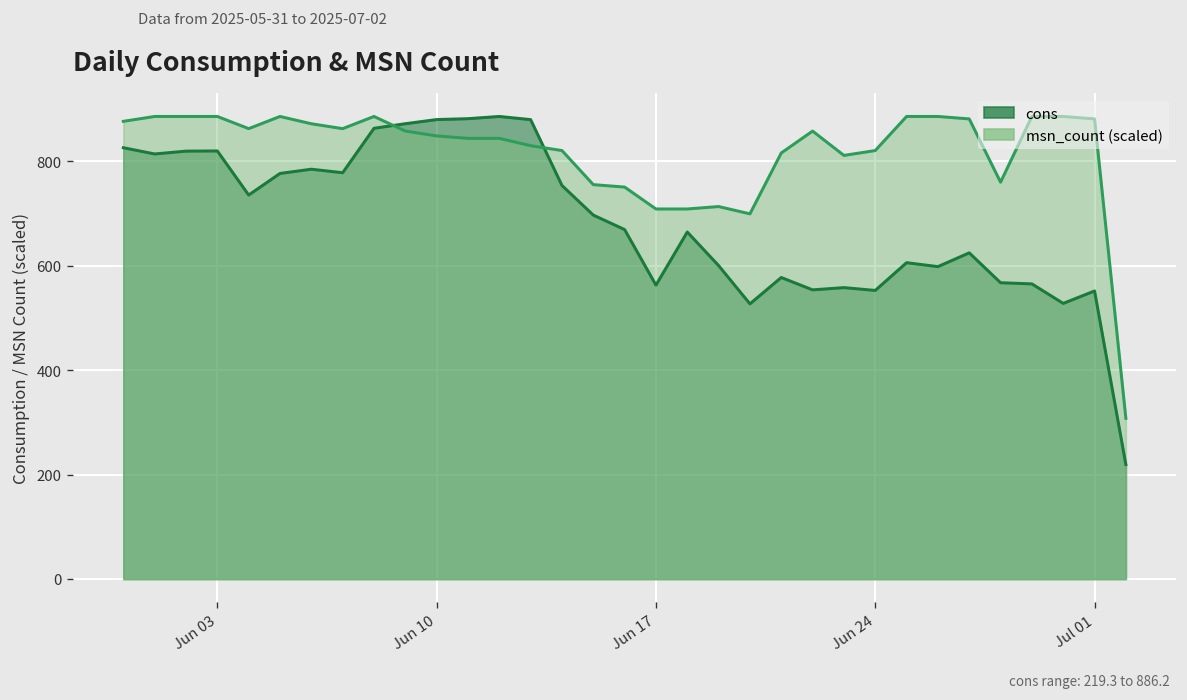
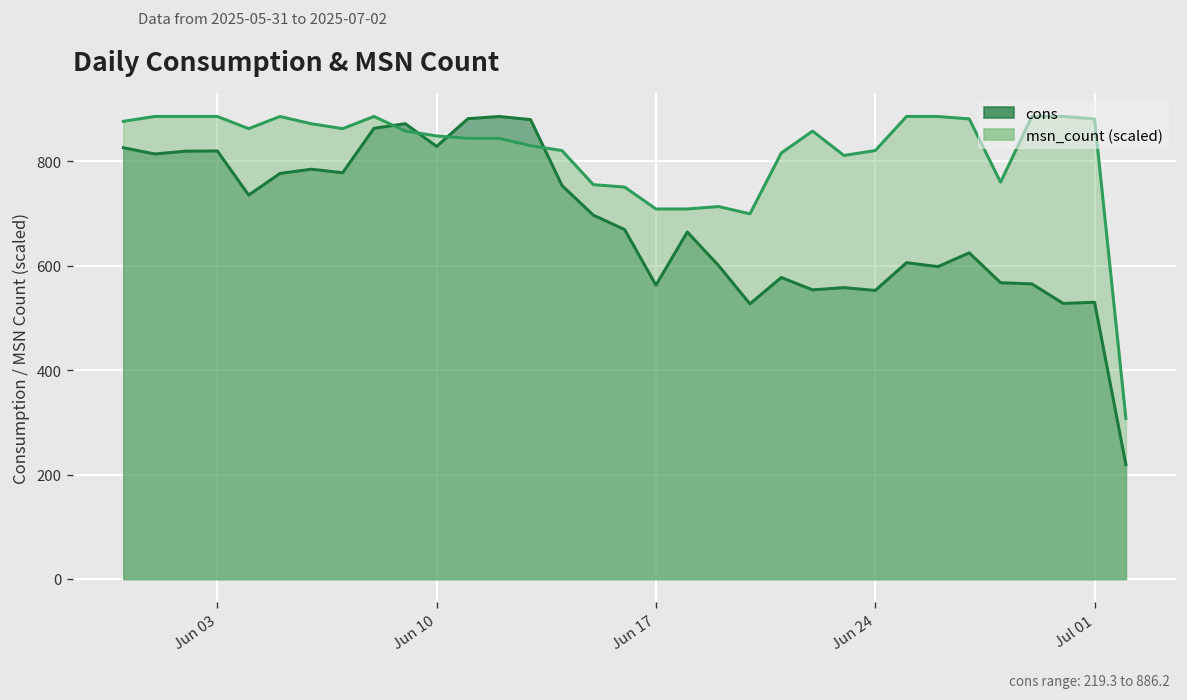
  {
    "cons": {
      "Jun 03": 820,
-     "Jun 10": 880,
+     "Jun 10": 830,
      "Jun 17": 560,
      "Jun 24": 550,
-     "Jul 01": 550
+     "Jul 01": 530
    }
  }
